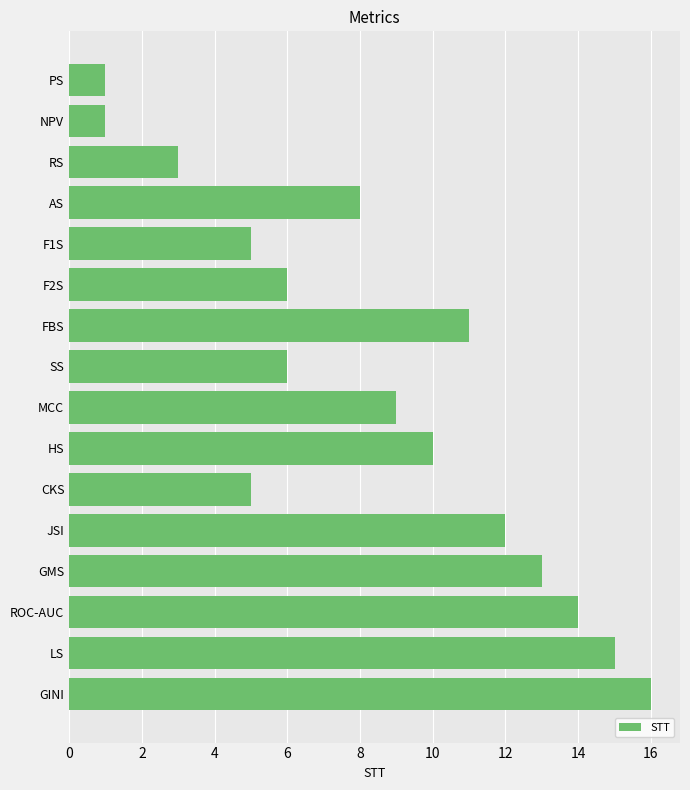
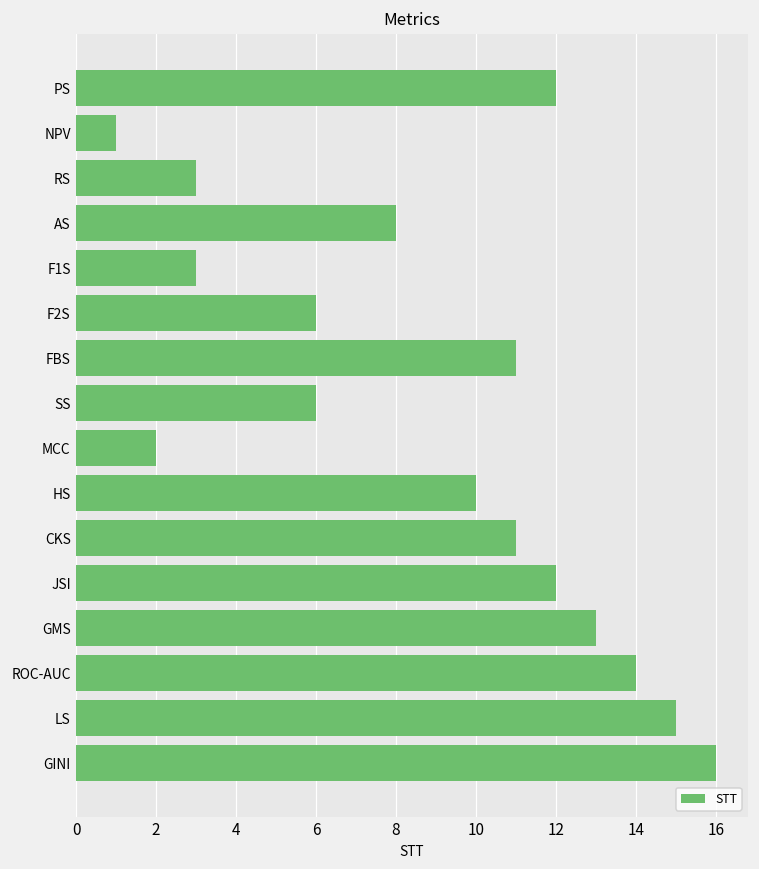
  {
-   "PS": 1,
+   "PS": 12,
    "NPV": 1,
    "RS": 3,
    "AS": 8,
-   "F1S": 5,
+   "F1S": 3,
    "F2S": 6,
    "FBS": 11,
    "SS": 6,
-   "MCC": 9,
+   "MCC": 2,
    "HS": 10,
-   "CKS": 5,
+   "CKS": 11,
    "JSI": 12,
    "GMS": 13,
    "ROC-AUC": 14,
    "LS": 15,
    "GINI": 16
  }
